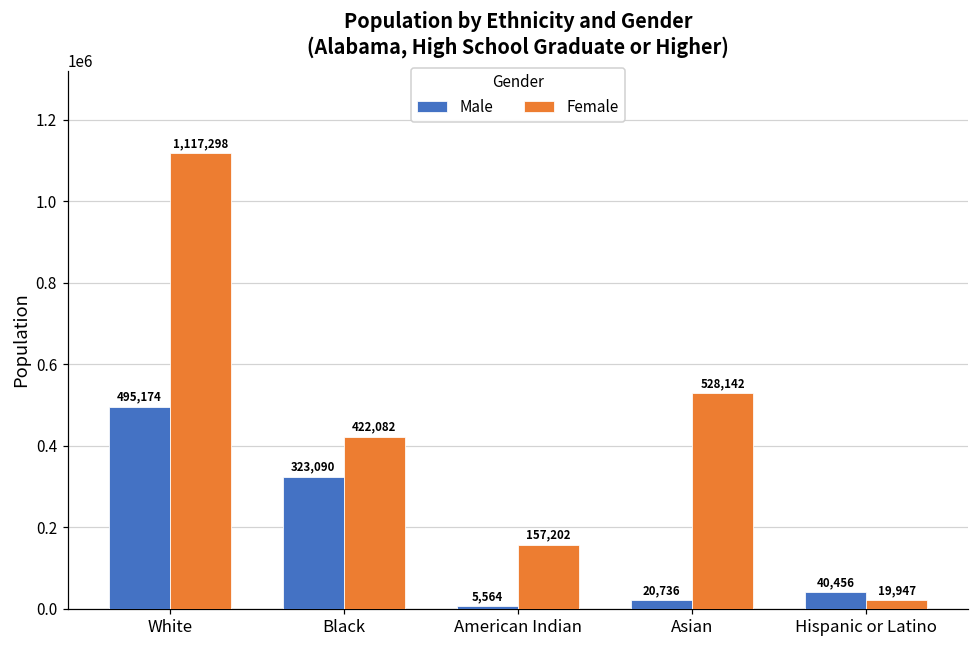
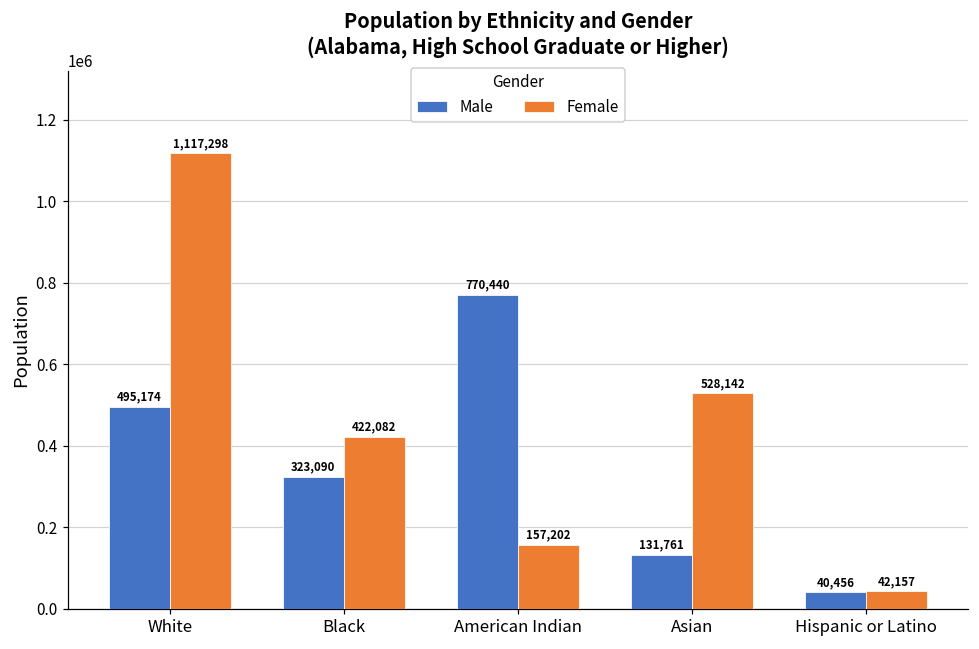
  {
    "Male": {
      "White": "495,174",
      "Black": "323,090",
-     "American Indian": "5,564",
-     "Asian": "20,736",
+     "American Indian": "770,440",
+     "Asian": "131,761",
      "Hispanic or Latino": "40,456"
    },
    "Female": {
      "White": "1,117,298",
      "Black": "422,082",
      "American Indian": "157,202",
      "Asian": "528,142",
-     "Hispanic or Latino": "19,947"
+     "Hispanic or Latino": "42,157"
    }
  }
